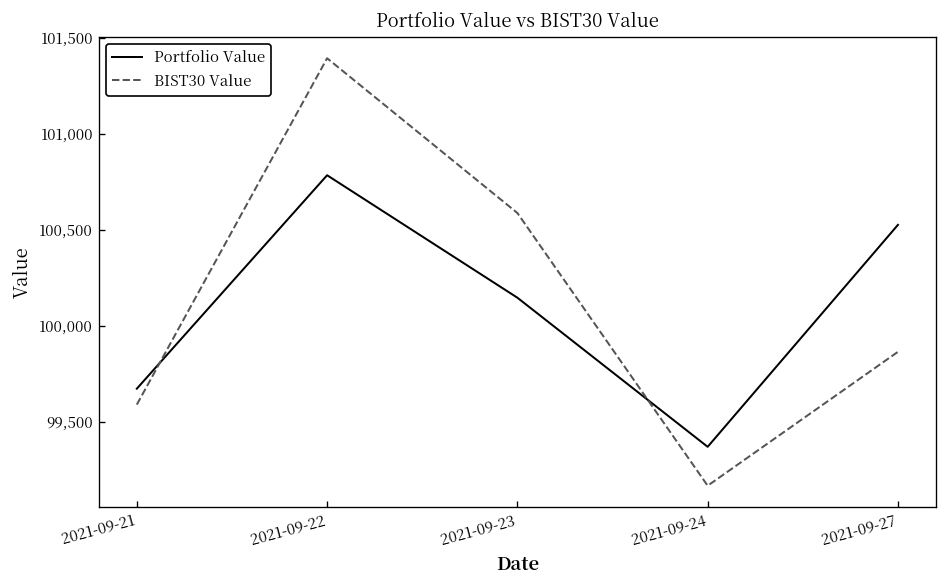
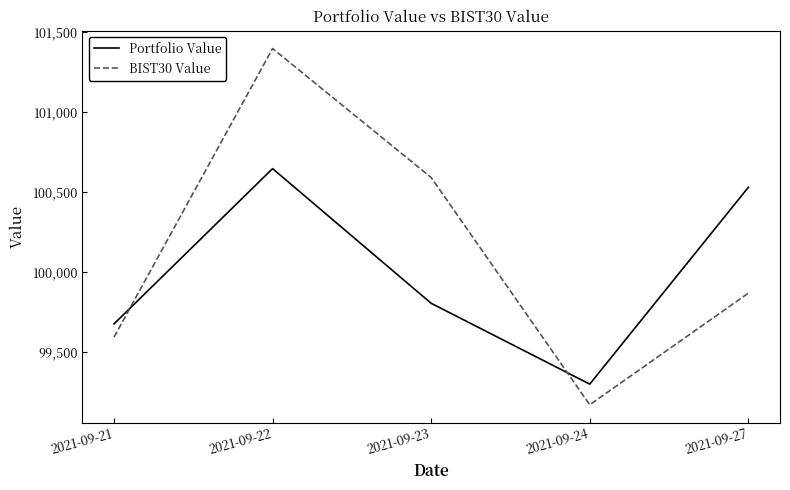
  {
    "Portfolio Value": {
      "2021-09-21": "99,670",
-     "2021-09-22": "100,790",
-     "2021-09-23": "100,150",
-     "2021-09-24": "99,370",
+     "2021-09-22": "100,640",
+     "2021-09-23": "99,800",
+     "2021-09-24": "99,300",
      "2021-09-27": "100,530"
    },
    "BIST30 Value": {
      "2021-09-21": "99,590",
      "2021-09-22": "101,400",
      "2021-09-23": "100,590",
      "2021-09-24": "99,170",
      "2021-09-27": "99,870"
    }
  }
